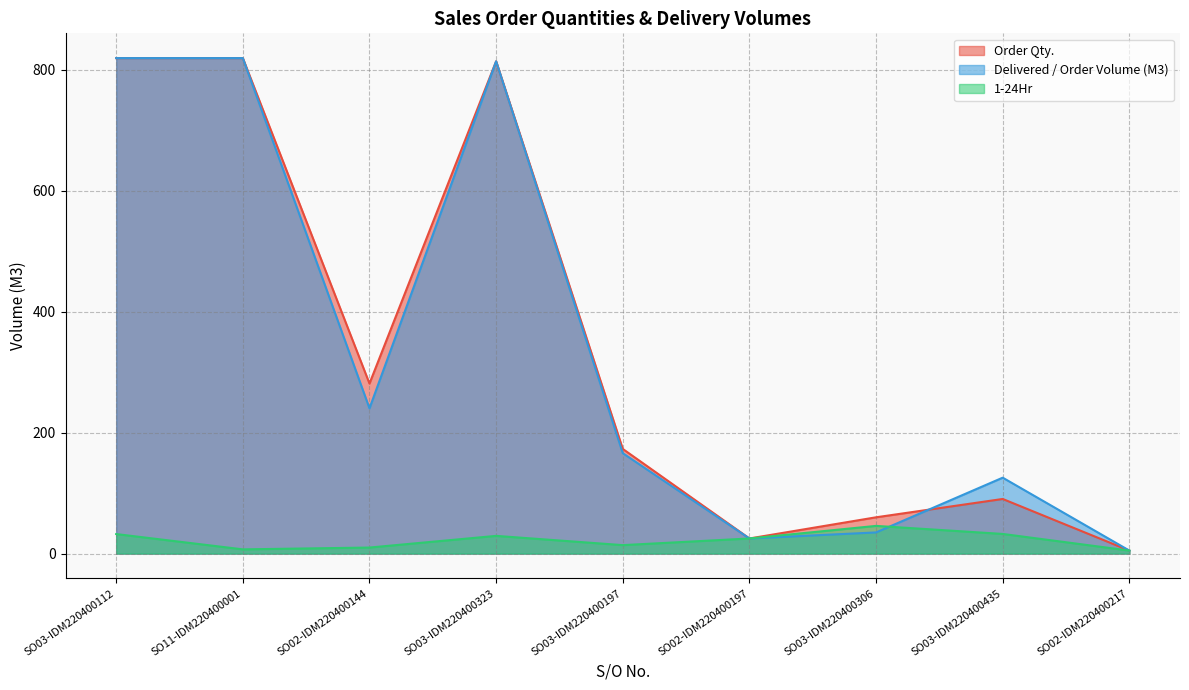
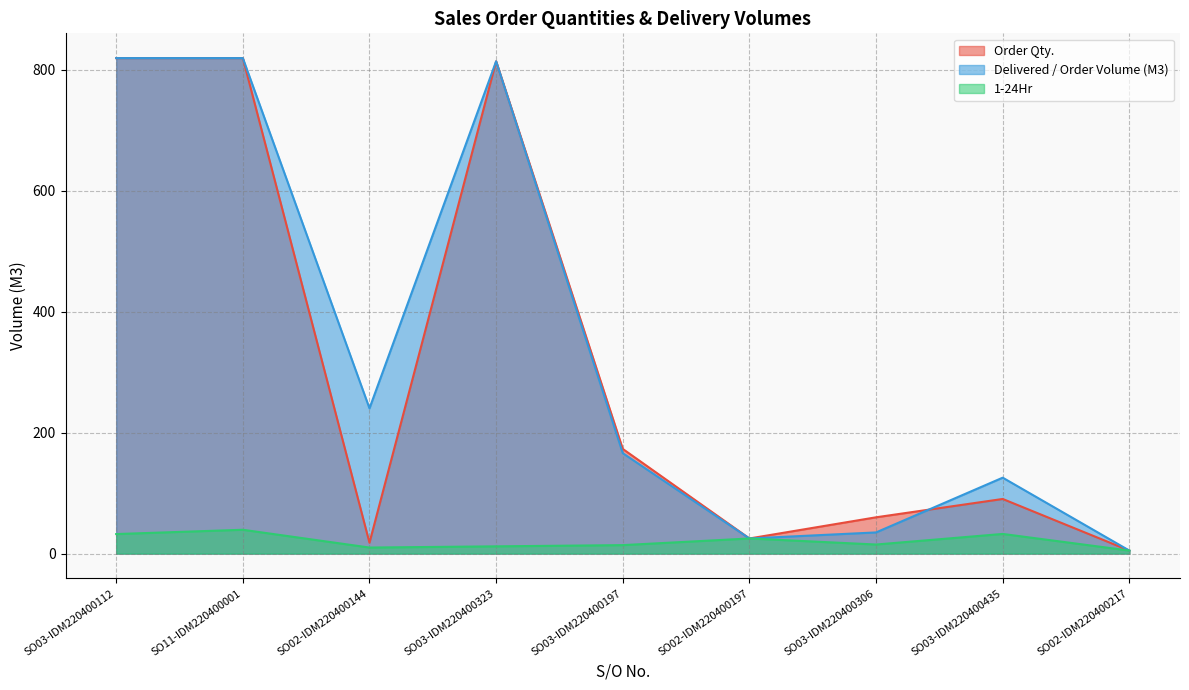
  {
    "Order Qty.": {
-     "SO02-IDM220400144": 280,
+     "SO02-IDM220400144": 20,
      "SO03-IDM220400197": 170,
      "SO03-IDM220400306": 60,
      "SO03-IDM220400435": 90
    },
    "Delivered / Order Volume (M3)": {
      "SO02-IDM220400144": 240,
      "SO03-IDM220400197": 170,
      "SO03-IDM220400306": 40,
      "SO03-IDM220400435": 130
    },
    "1-24Hr": {
      "SO03-IDM220400112": 30,
-     "SO11-IDM220400001": 10,
+     "SO11-IDM220400001": 40,
      "SO02-IDM220400144": 10,
-     "SO03-IDM220400323": 30,
+     "SO03-IDM220400323": 10,
      "SO03-IDM220400197": 10,
-     "SO03-IDM220400306": 50,
+     "SO03-IDM220400306": 20,
      "SO03-IDM220400435": 30
    }
  }
